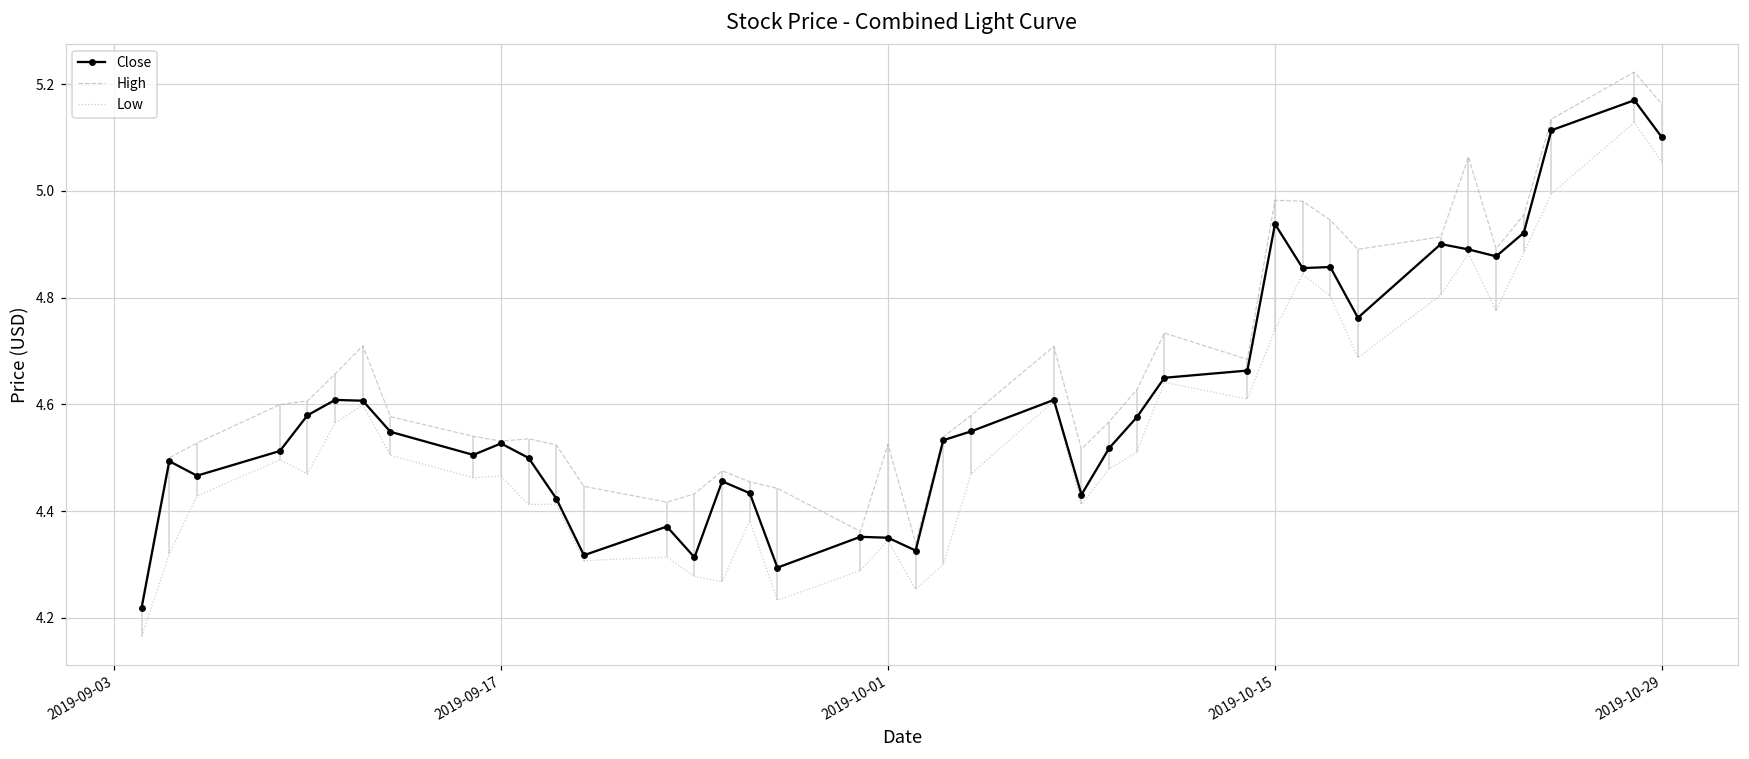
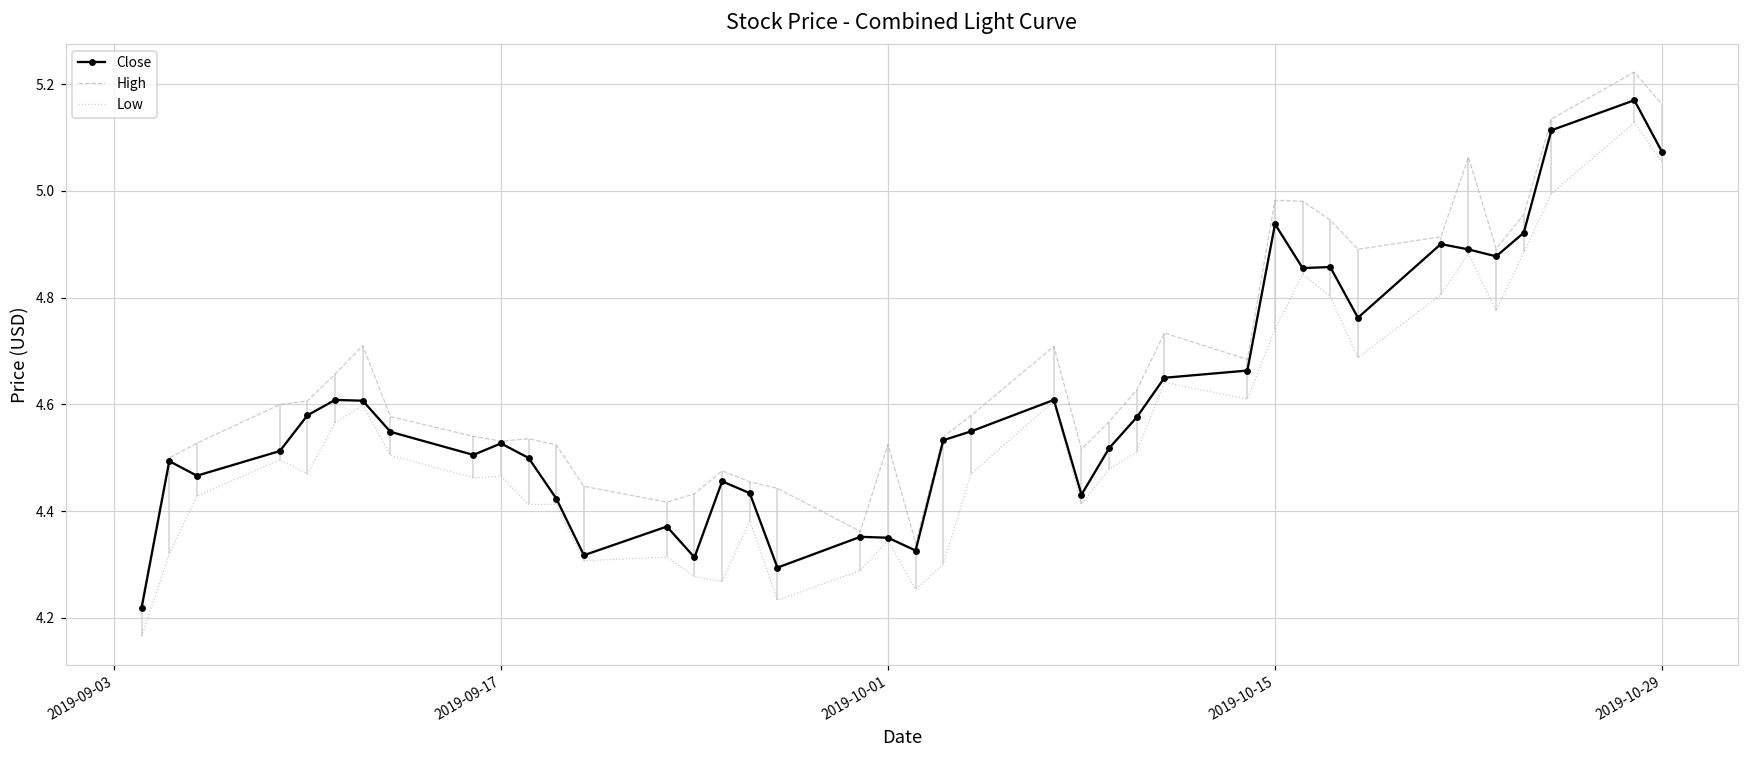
  {
    "Close": {
      "2019-10-15": 4.94,
-     "2019-10-29": 5.10
+     "2019-10-29": 5.07
    }
  }
